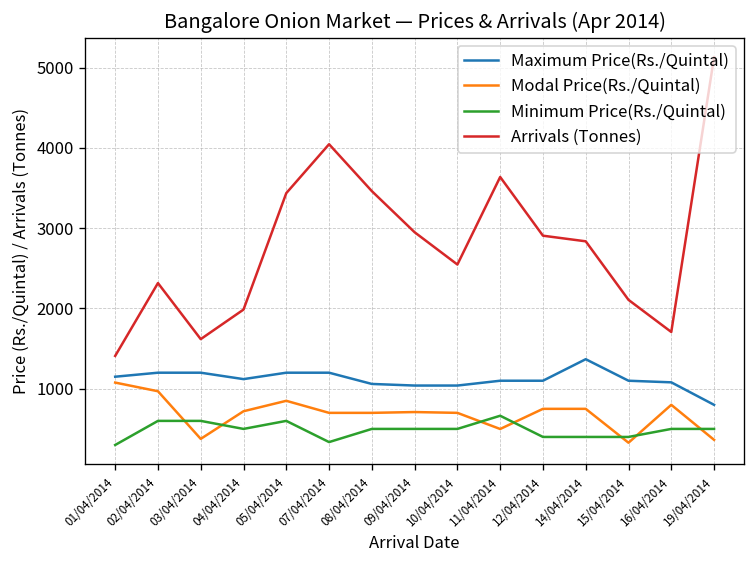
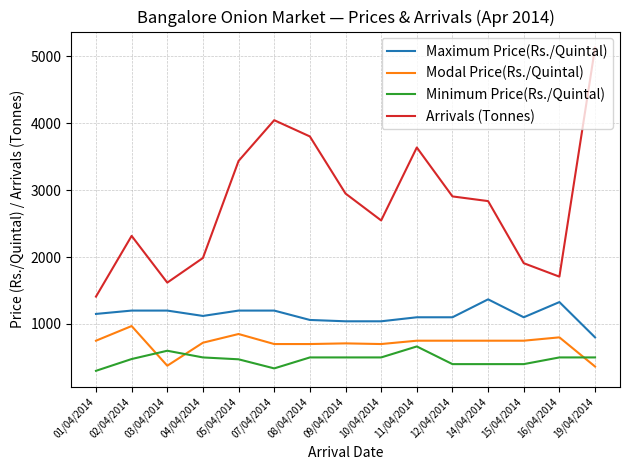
  {
    "Maximum Price(Rs./Quintal)": {
      "01/04/2014": 1200,
      "02/04/2014": 1200,
      "03/04/2014": 1200,
      "04/04/2014": 1100,
      "05/04/2014": 1200,
      "07/04/2014": 1200,
      "08/04/2014": 1100,
      "09/04/2014": 1000,
      "10/04/2014": 1000,
      "11/04/2014": 1100,
      "12/04/2014": 1100,
      "14/04/2014": 1400,
      "15/04/2014": 1100,
-     "16/04/2014": 1100,
+     "16/04/2014": 1300,
      "19/04/2014": 800
    },
    "Modal Price(Rs./Quintal)": {
-     "01/04/2014": 1100,
+     "01/04/2014": 800,
      "02/04/2014": 1000,
      "03/04/2014": 400,
      "04/04/2014": 700,
      "05/04/2014": 900,
      "07/04/2014": 700,
      "08/04/2014": 700,
      "09/04/2014": 700,
      "10/04/2014": 700,
-     "11/04/2014": 500,
+     "11/04/2014": 800,
      "12/04/2014": 800,
      "14/04/2014": 800,
-     "15/04/2014": 300,
+     "15/04/2014": 800,
      "16/04/2014": 800,
      "19/04/2014": 400
    },
    "Minimum Price(Rs./Quintal)": {
      "01/04/2014": 300,
-     "02/04/2014": 600,
+     "02/04/2014": 500,
      "03/04/2014": 600,
      "04/04/2014": 500,
-     "05/04/2014": 600,
+     "05/04/2014": 500,
      "07/04/2014": 300,
      "08/04/2014": 500,
      "09/04/2014": 500,
      "10/04/2014": 500,
      "11/04/2014": 700,
      "12/04/2014": 400,
      "14/04/2014": 400,
      "15/04/2014": 400,
      "16/04/2014": 500,
      "19/04/2014": 500
    },
    "Arrivals (Tonnes)": {
      "01/04/2014": 1400,
      "02/04/2014": 2300,
      "03/04/2014": 1600,
      "04/04/2014": 2000,
      "05/04/2014": 3400,
      "07/04/2014": 4000,
-     "08/04/2014": 3500,
+     "08/04/2014": 3800,
      "09/04/2014": 2900,
      "10/04/2014": 2500,
      "11/04/2014": 3600,
      "12/04/2014": 2900,
      "14/04/2014": 2800,
-     "15/04/2014": 2100,
+     "15/04/2014": 1900,
      "16/04/2014": 1700
    }
  }
